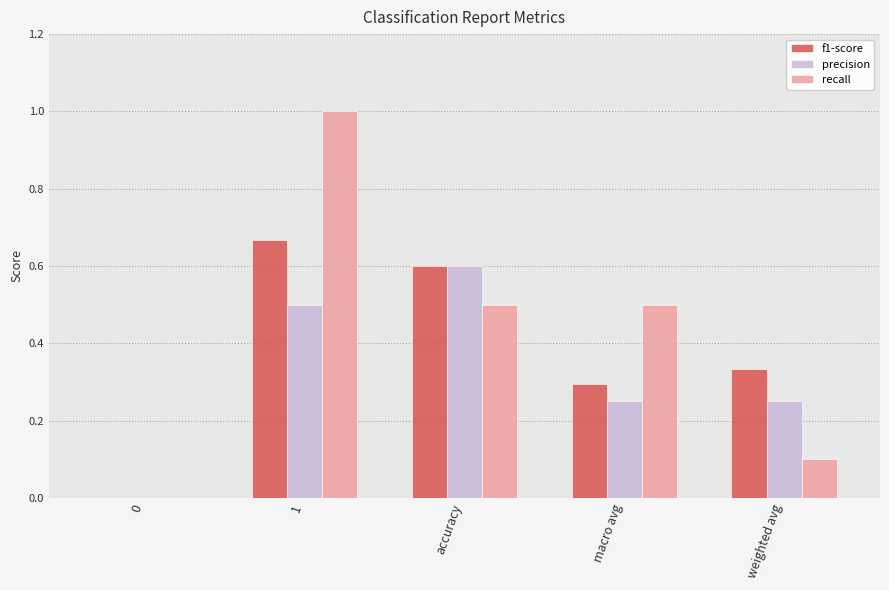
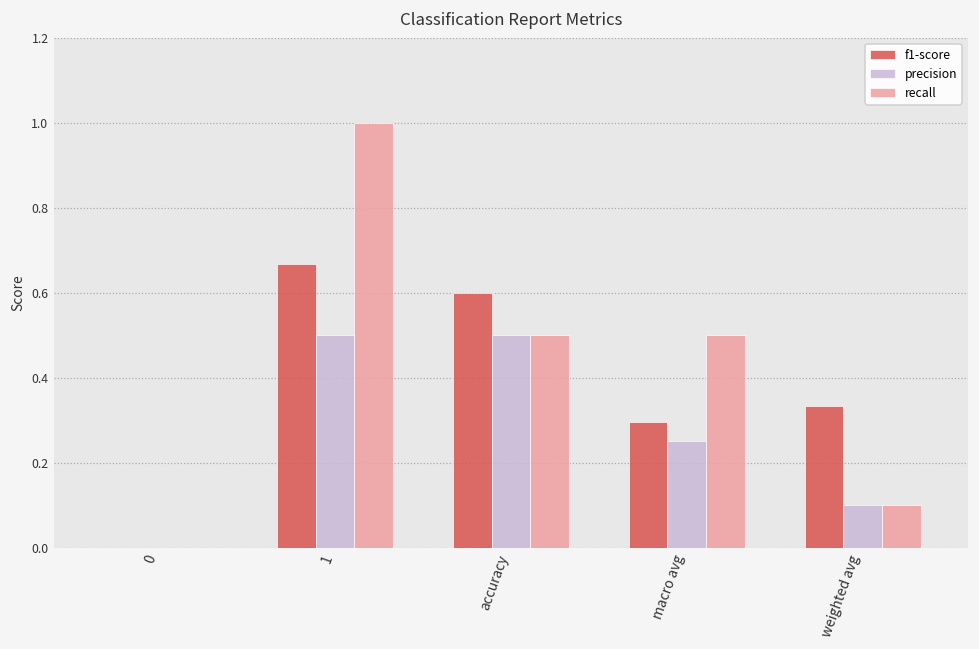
  {
    "f1-score": {
      "0": 0.00,
      "1": 0.67,
      "accuracy": 0.60,
      "macro avg": 0.29,
      "weighted avg": 0.33
    },
    "precision": {
      "0": 0.00,
      "1": 0.50,
-     "accuracy": 0.6,
+     "accuracy": 0.5,
      "macro avg": 0.25,
-     "weighted avg": 0.25
+     "weighted avg": 0.10
    },
    "recall": {
      "0": 0.00,
      "1": 1.00,
      "accuracy": 0.50,
      "macro avg": 0.50,
      "weighted avg": 0.10
    }
  }
